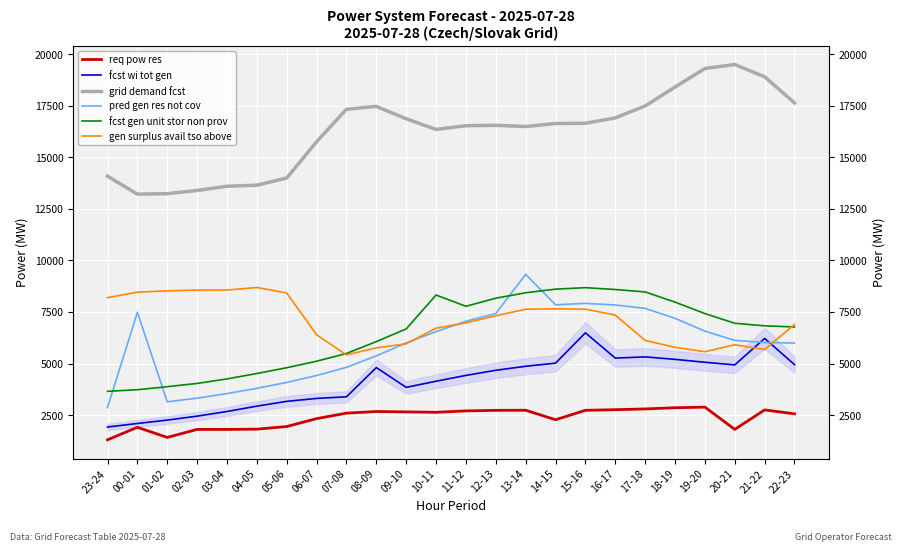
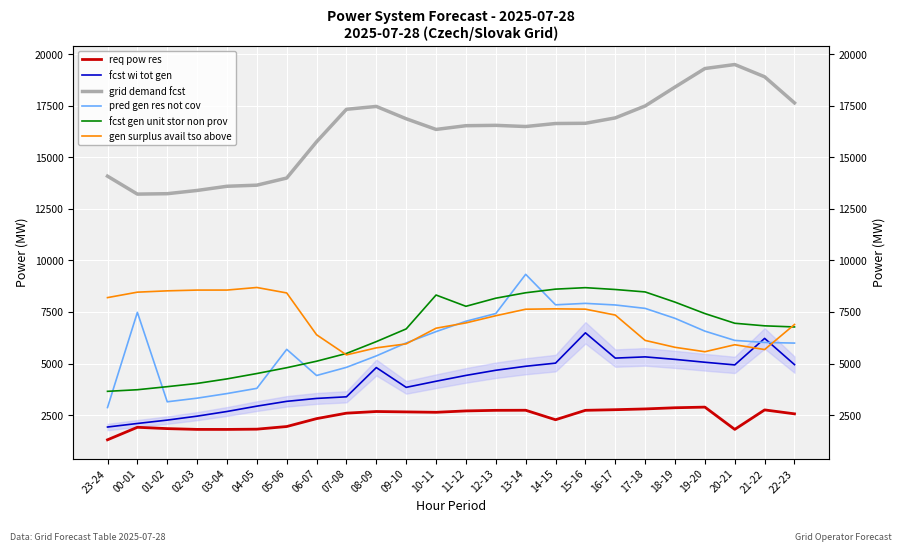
  {
    "req pow res": {
      "23-24": 1300,
      "00-01": 1900,
-     "01-02": 1400,
+     "01-02": 1800,
      "02-03": 1800,
      "03-04": 1800,
      "04-05": 1800,
      "05-06": 1900,
      "06-07": 2300,
      "07-08": 2600,
      "08-09": 2700,
      "09-10": 2700,
      "10-11": 2600,
      "11-12": 2700,
      "12-13": 2700,
      "13-14": 2700,
      "14-15": 2300,
      "15-16": 2700,
      "16-17": 2800,
      "17-18": 2800,
      "18-19": 2900,
      "19-20": 2900,
      "20-21": 1800,
      "21-22": 2800,
      "22-23": 2600
    },
    "fcst wi tot gen": {
      "23-24": 1900,
      "00-01": 2100,
      "01-02": 2300,
      "02-03": 2400,
      "03-04": 2700,
      "04-05": 2900,
      "05-06": 3200,
      "06-07": 3300,
      "07-08": 3400,
      "08-09": 4800,
      "09-10": 3800,
      "10-11": 4100,
      "11-12": 4400,
      "12-13": 4700,
      "13-14": 4900,
      "14-15": 5000,
      "15-16": 6500,
      "16-17": 5300,
      "17-18": 5300,
      "18-19": 5200,
      "19-20": 5100,
      "20-21": 4900,
      "21-22": 6200,
      "22-23": 4900
    },
    "grid demand fcst": {
      "23-24": 14100,
      "00-01": 13200,
      "01-02": 13200,
      "02-03": 13400,
      "03-04": 13600,
      "04-05": 13600,
      "05-06": 14000,
      "06-07": 15700,
      "07-08": 17300,
      "08-09": 17500,
      "09-10": 16900,
      "10-11": 16300,
      "11-12": 16500,
      "12-13": 16500,
      "13-14": 16500,
      "14-15": 16600,
      "15-16": 16600,
      "16-17": 16900,
      "17-18": 17500,
      "18-19": 18400,
      "19-20": 19300,
      "20-21": 19500,
      "21-22": 18900,
      "22-23": 17600
    },
    "pred gen res not cov": {
      "23-24": 2900,
      "00-01": 7500,
      "01-02": 3100,
      "02-03": 3300,
      "03-04": 3500,
      "04-05": 3800,
-     "05-06": 4100,
+     "05-06": 5700,
      "06-07": 4400,
      "07-08": 4800,
      "08-09": 5400,
      "10-11": 6500,
      "13-14": 9300,
      "14-15": 7800,
      "15-16": 7900,
      "16-17": 7800,
      "17-18": 7700,
      "18-19": 7200,
      "19-20": 6600,
      "20-21": 6100,
      "21-22": 6000,
      "22-23": 6000
    },
    "fcst gen unit stor non prov": {
      "23-24": 3700,
      "00-01": 3700,
      "01-02": 3900,
      "02-03": 4000,
      "03-04": 4300,
      "04-05": 4500,
      "05-06": 4800,
      "06-07": 5100,
      "08-09": 6100,
      "09-10": 6700,
      "10-11": 8300,
      "11-12": 7800,
      "12-13": 8200,
      "13-14": 8400,
      "14-15": 8600,
      "15-16": 8700,
      "16-17": 8600,
      "17-18": 8500,
      "18-19": 8000,
      "19-20": 7400,
      "20-21": 7000
    },
    "gen surplus avail tso above": {
      "23-24": 8200,
      "00-01": 8500,
      "01-02": 8500,
      "02-03": 8600,
      "03-04": 8600,
      "04-05": 8700,
      "05-06": 8400,
      "06-07": 6400,
      "08-09": 5800,
      "10-11": 6700,
      "13-14": 7600,
      "14-15": 7700,
      "15-16": 7600,
      "16-17": 7300,
      "17-18": 6100,
      "18-19": 5800,
      "20-21": 5900,
      "21-22": 5700
    }
  }
